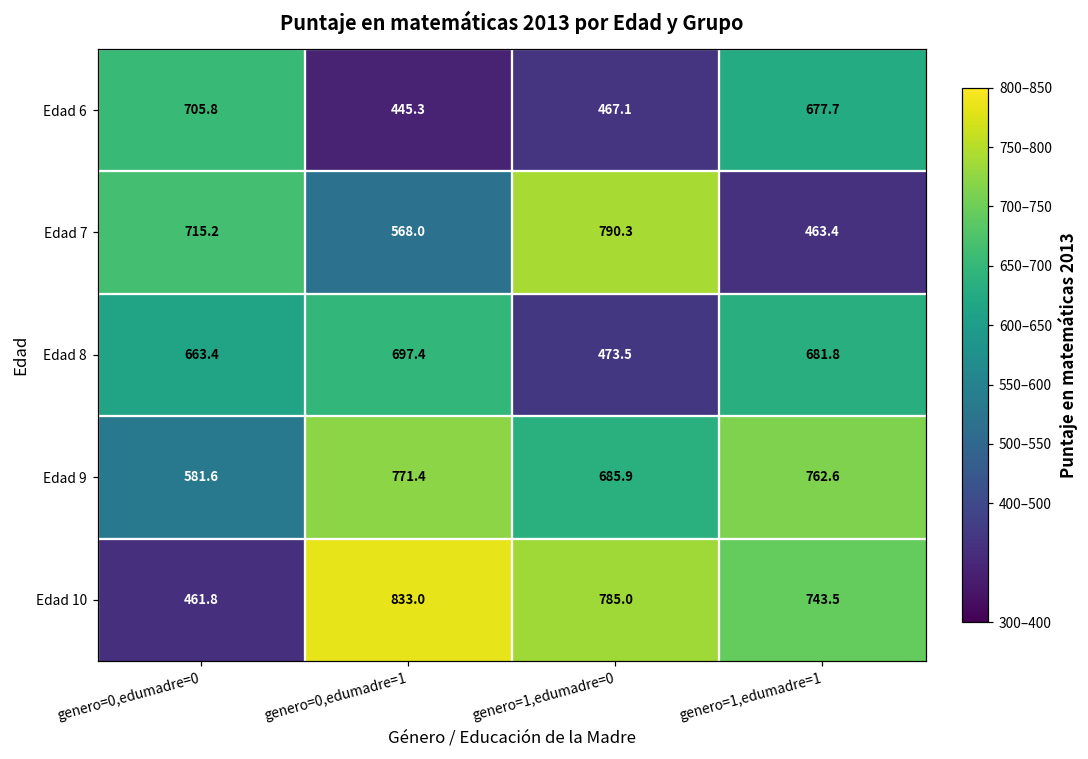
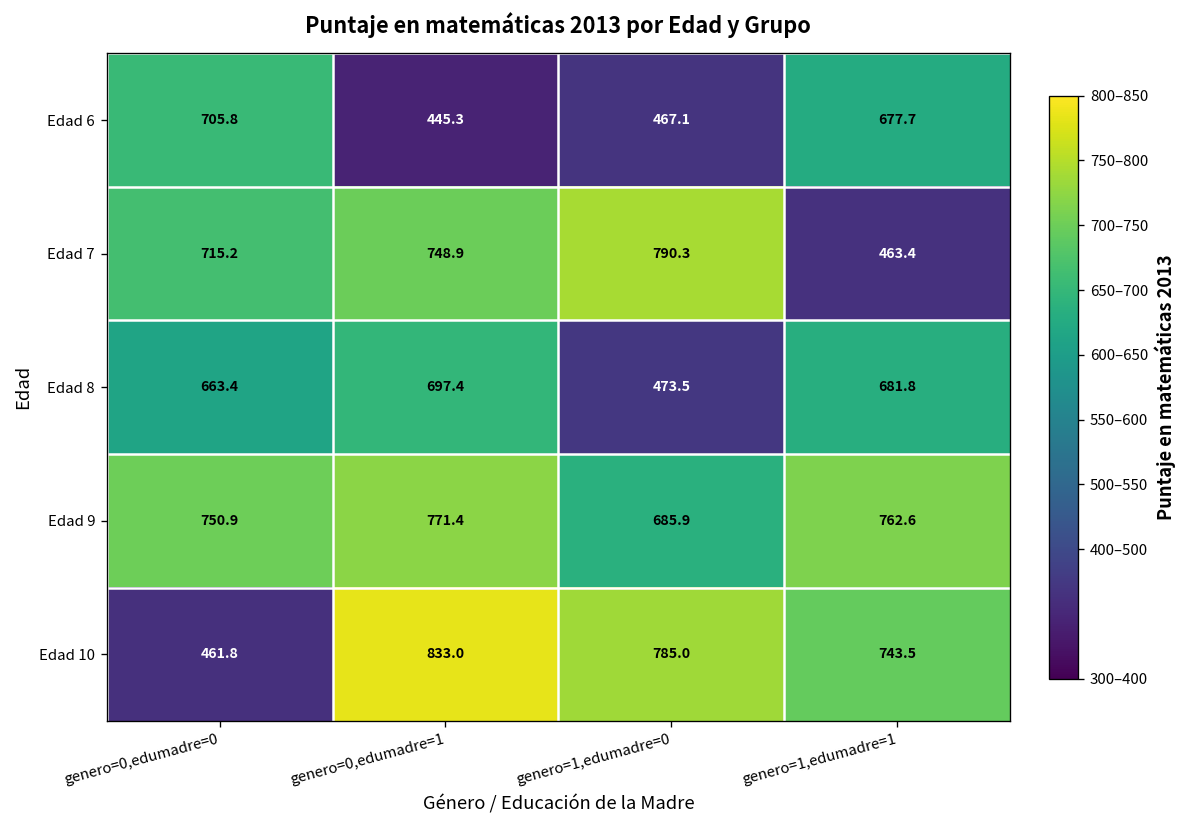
  {
    "Edad 6": {
      "genero=0,edumadre=0": 705.8,
      "genero=0,edumadre=1": 445.3,
      "genero=1,edumadre=0": 467.1,
      "genero=1,edumadre=1": 677.7
    },
    "Edad 7": {
      "genero=0,edumadre=0": 715.2,
-     "genero=0,edumadre=1": 568.0,
+     "genero=0,edumadre=1": 748.9,
      "genero=1,edumadre=0": 790.3,
      "genero=1,edumadre=1": 463.4
    },
    "Edad 8": {
      "genero=0,edumadre=0": 663.4,
      "genero=0,edumadre=1": 697.4,
      "genero=1,edumadre=0": 473.5,
      "genero=1,edumadre=1": 681.8
    },
    "Edad 9": {
-     "genero=0,edumadre=0": 581.6,
+     "genero=0,edumadre=0": 750.9,
      "genero=0,edumadre=1": 771.4,
      "genero=1,edumadre=0": 685.9,
      "genero=1,edumadre=1": 762.6
    },
    "Edad 10": {
      "genero=0,edumadre=0": 461.8,
      "genero=0,edumadre=1": 833.0,
      "genero=1,edumadre=0": 785.0,
      "genero=1,edumadre=1": 743.5
    }
  }
